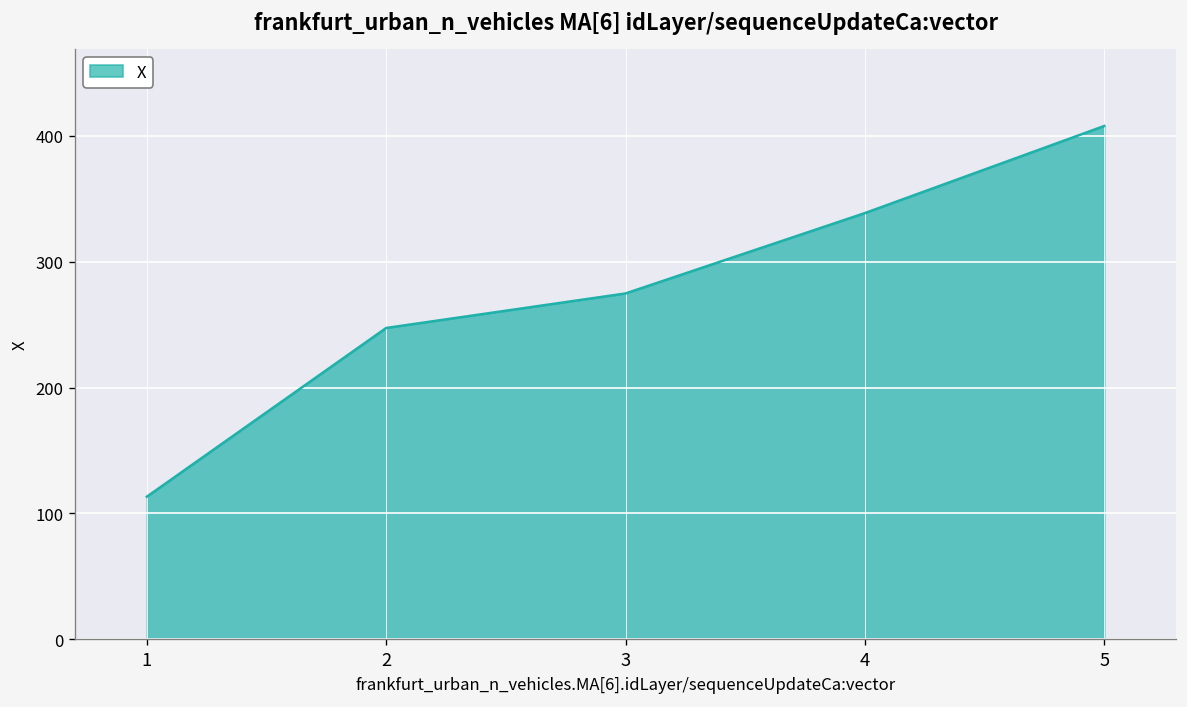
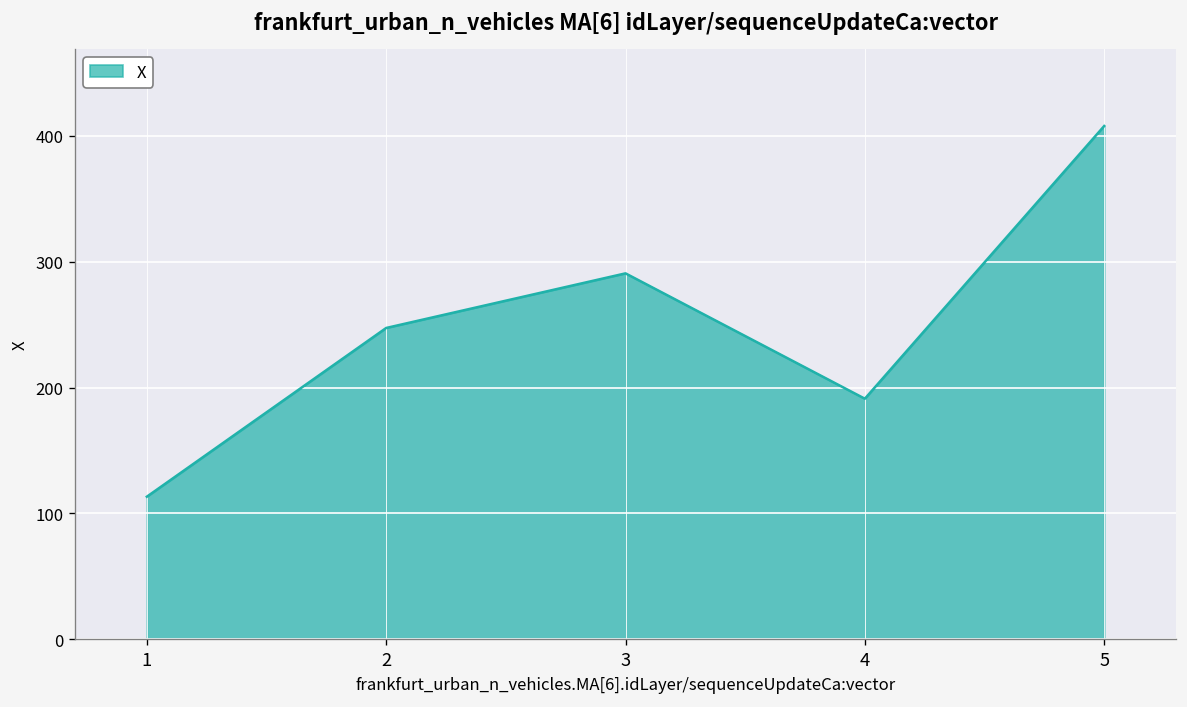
  {
    "1": 113,
    "2": 247,
-   "3": 275,
-   "4": 339,
+   "3": 291,
+   "4": 191,
    "5": 408
  }
